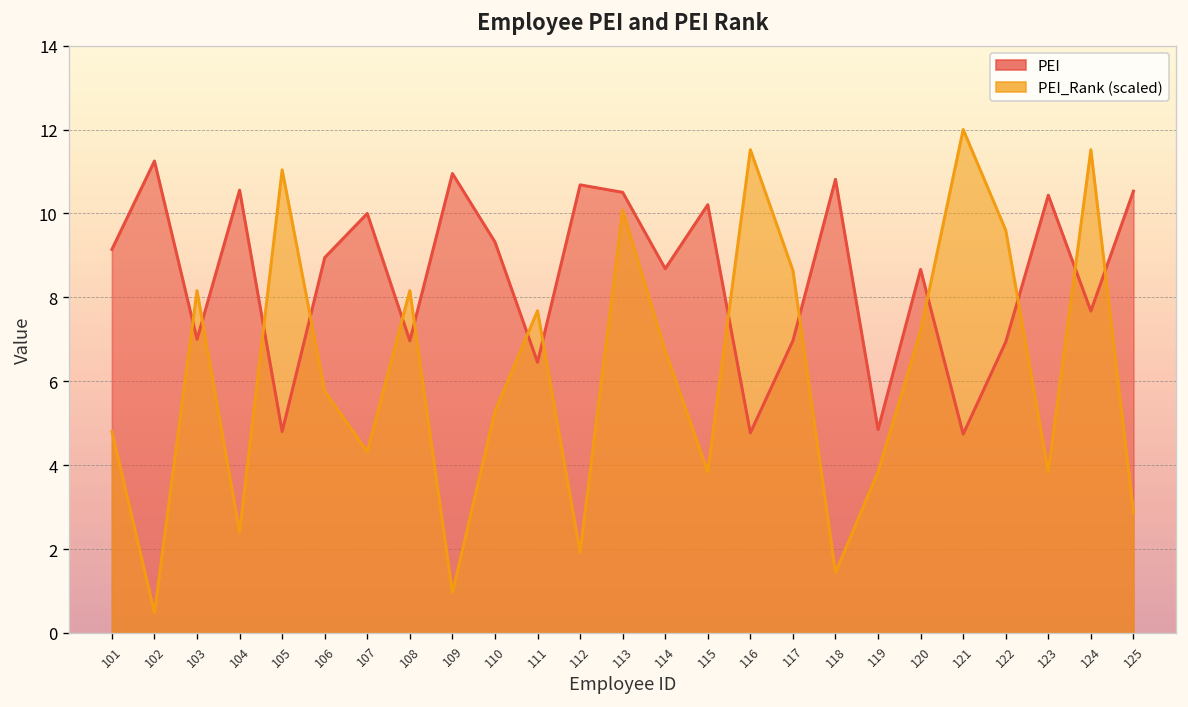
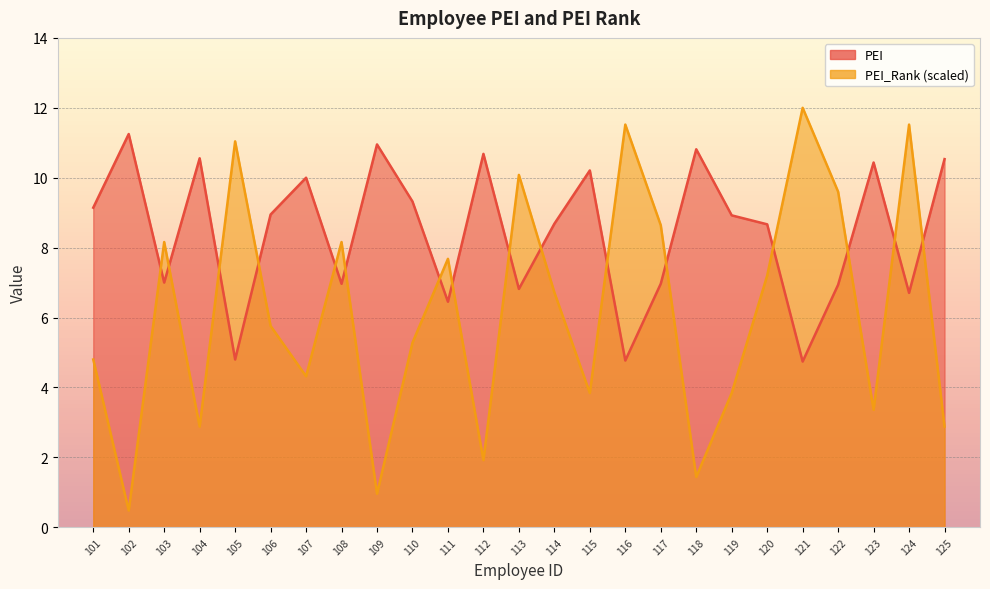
  {
    "PEI": {
      "101": 9.1,
      "102": 11.3,
      "103": 7.0,
      "104": 10.6,
      "105": 4.8,
      "106": 8.9,
      "107": 10.0,
      "108": 7.0,
      "109": 11.0,
      "110": 9.3,
      "111": 6.5,
      "112": 10.7,
-     "113": 10.5,
+     "113": 6.8,
      "114": 8.7,
      "115": 10.2,
      "116": 4.8,
      "117": 7.0,
      "118": 10.8,
-     "119": 4.8,
+     "119": 8.9,
      "120": 8.7,
      "121": 4.7,
      "122": 6.9,
      "123": 10.4,
-     "124": 7.7,
+     "124": 6.7,
      "125": 10.5
    },
    "PEI_Rank (scaled)": {
      "101": 4.8,
      "102": 0.5,
      "103": 8.2,
-     "104": 2.4,
+     "104": 2.9,
      "105": 11.0,
      "106": 5.8,
      "107": 4.3,
      "108": 8.2,
      "109": 1.0,
      "110": 5.3,
      "111": 7.7,
      "112": 1.9,
      "113": 10.1,
      "114": 6.7,
      "115": 3.8,
      "116": 11.5,
      "117": 8.6,
      "118": 1.4,
      "119": 3.8,
      "120": 7.2,
      "121": 12.0,
      "122": 9.6,
-     "123": 3.8,
+     "123": 3.4,
      "124": 11.5,
      "125": 2.9
    }
  }
